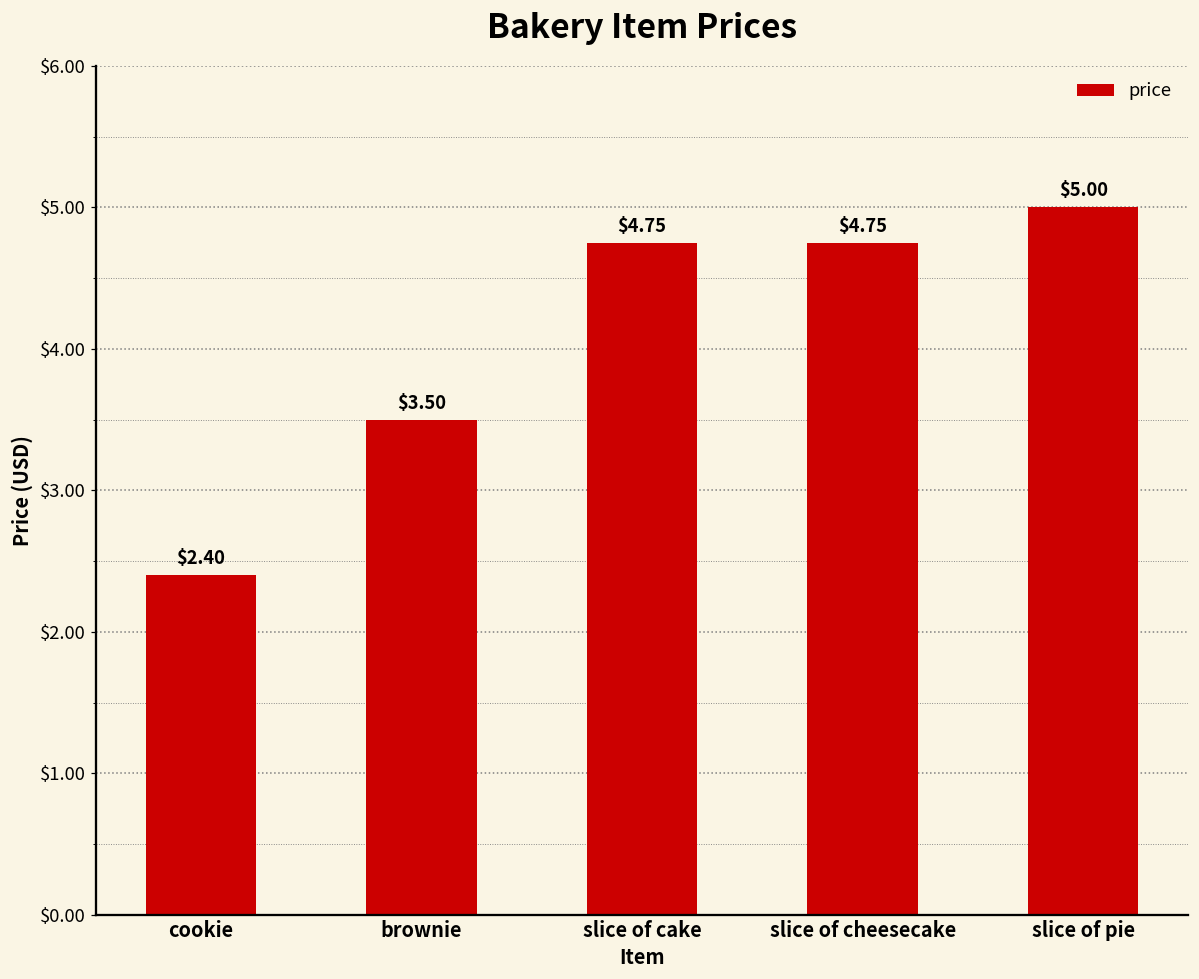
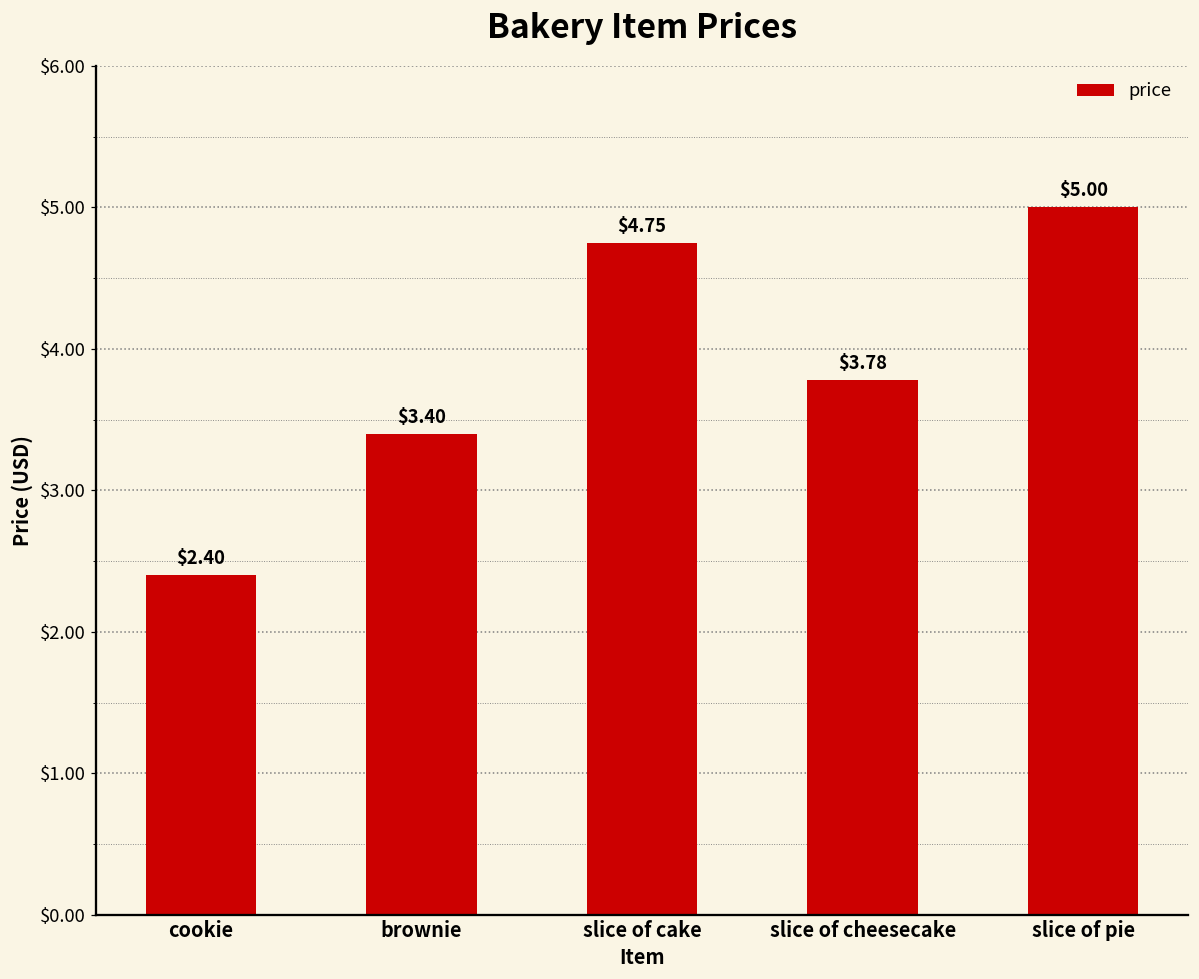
  {
    "cookie": "$2.40",
-   "brownie": "$3.50",
+   "brownie": "$3.40",
    "slice of cake": "$4.75",
-   "slice of cheesecake": "$4.75",
+   "slice of cheesecake": "$3.78",
    "slice of pie": "$5.00"
  }
